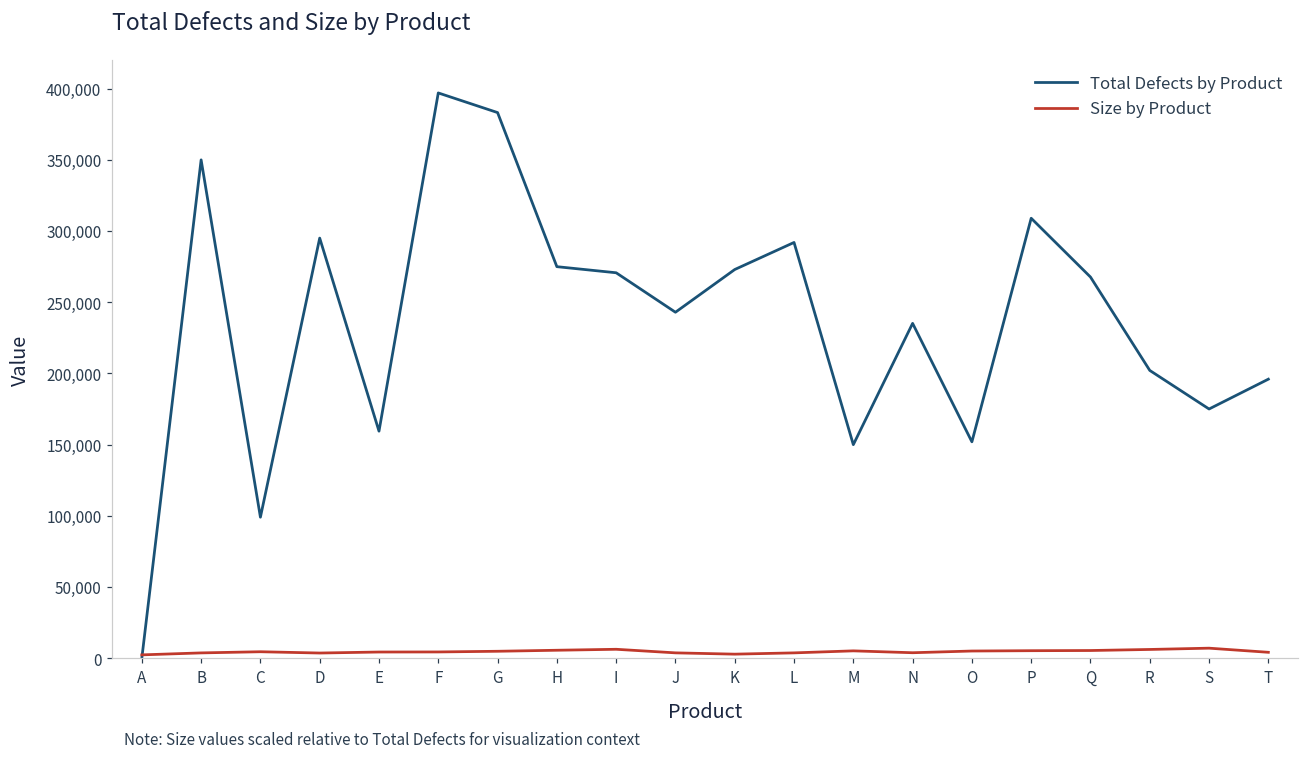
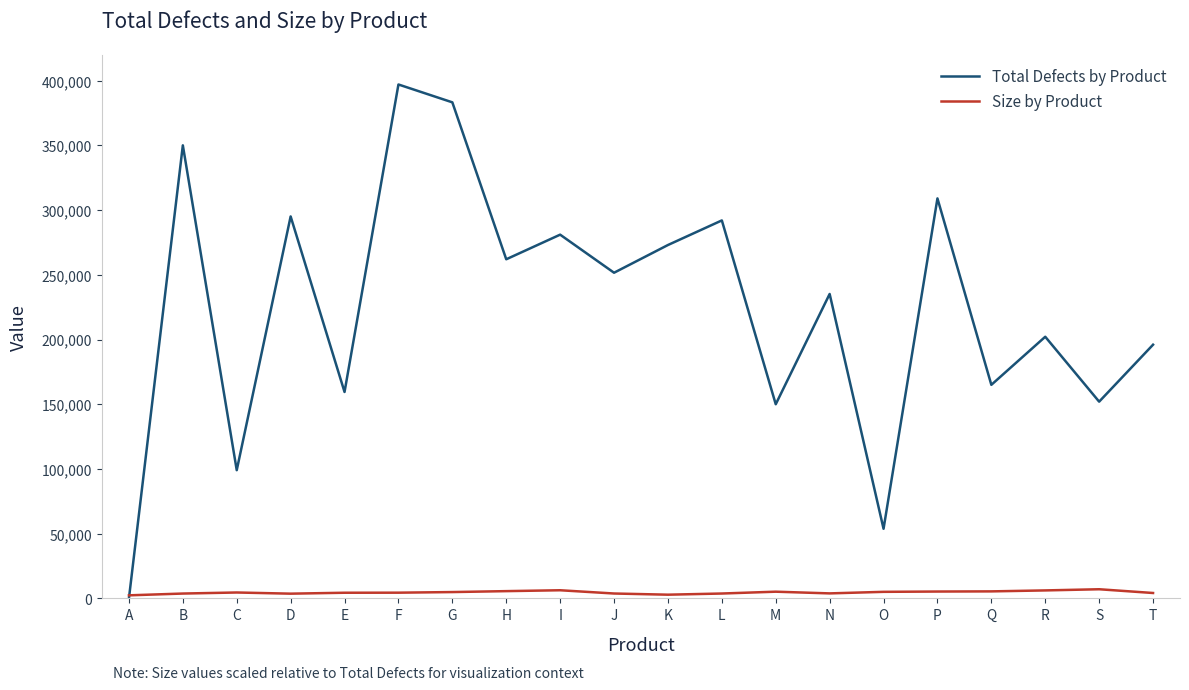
  {
    "Total Defects by Product": {
      "A": "0",
      "B": "350,000",
      "C": "99,000",
      "D": "295,000",
      "E": "159,000",
      "F": "397,000",
      "G": "383,000",
-     "H": "275,000",
-     "I": "271,000",
-     "J": "243,000",
+     "H": "262,000",
+     "I": "281,000",
+     "J": "252,000",
      "K": "273,000",
      "L": "292,000",
      "M": "150,000",
      "N": "235,000",
-     "O": "152,000",
+     "O": "54,000",
      "P": "309,000",
-     "Q": "268,000",
+     "Q": "165,000",
      "R": "202,000",
-     "S": "175,000",
+     "S": "152,000",
      "T": "196,000"
    },
    "Size by Product": {
      "A": "2,000",
      "B": "4,000",
      "C": "5,000",
      "D": "4,000",
      "E": "4,000",
      "F": "4,000",
      "G": "5,000",
      "H": "6,000",
      "I": "6,000",
      "J": "4,000",
      "K": "3,000",
      "L": "4,000",
      "M": "5,000",
      "N": "4,000",
      "O": "5,000",
      "P": "5,000",
      "Q": "5,000",
      "R": "6,000",
      "S": "7,000",
      "T": "4,000"
    }
  }
